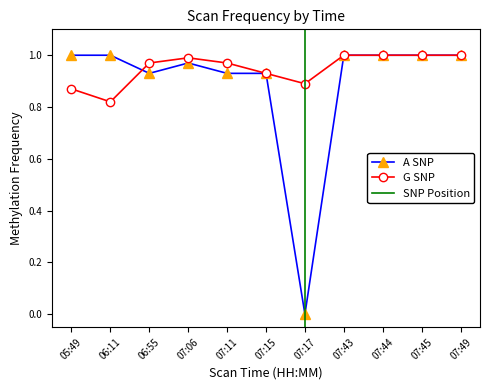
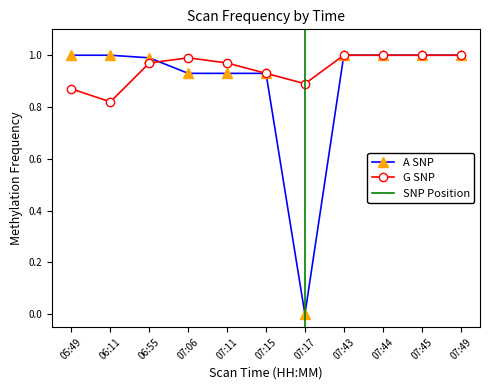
  {
    "A SNP": {
      "05:49": 1.00,
      "06:11": 1.00,
-     "06:55": 0.93,
-     "07:06": 0.97,
+     "06:55": 0.99,
+     "07:06": 0.93,
      "07:11": 0.93,
      "07:17": 0.00
    },
    "G SNP": {
      "05:49": 0.87,
      "06:11": 0.82,
      "06:55": 0.97,
      "07:06": 0.99,
      "07:11": 0.97,
      "07:17": 0.89
    }
  }
